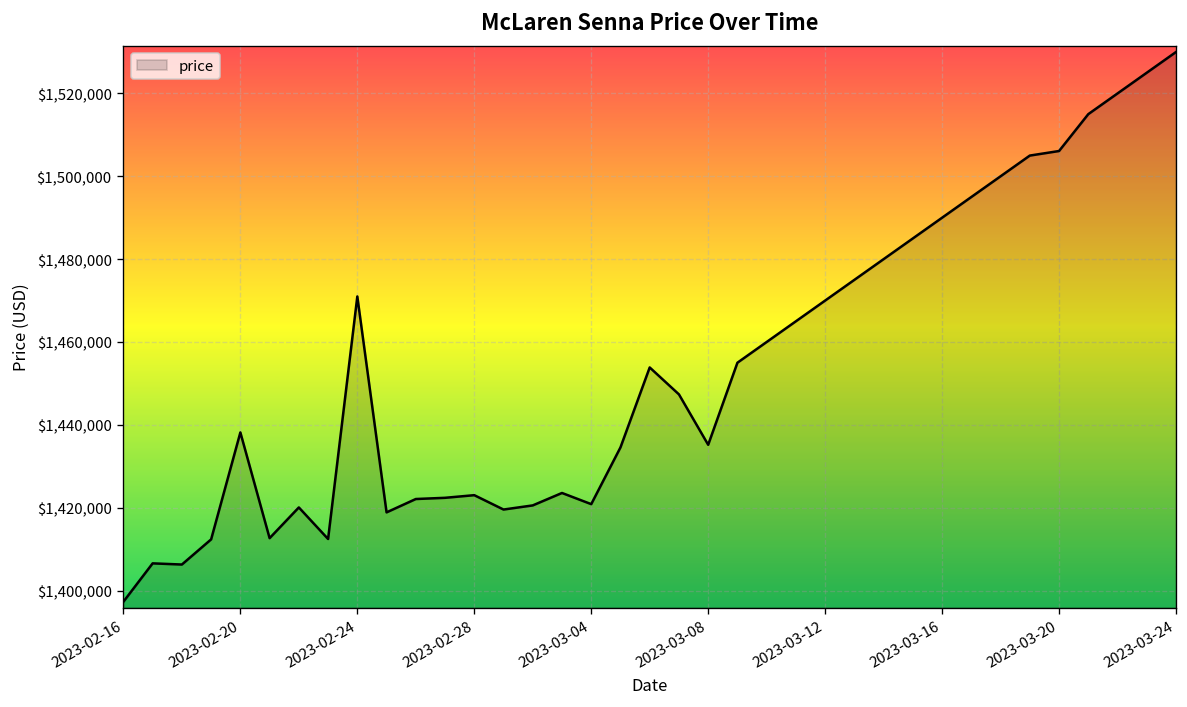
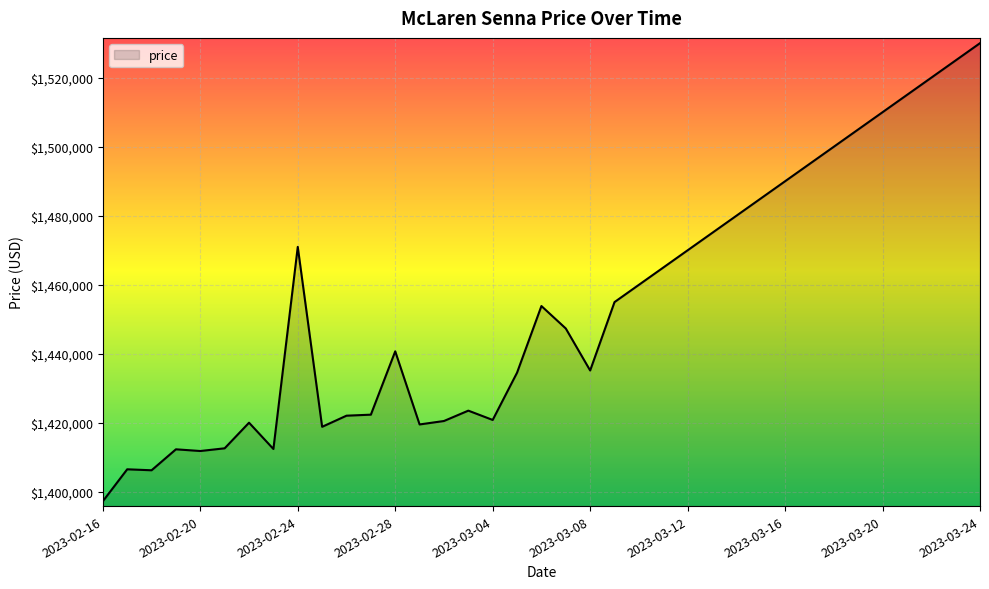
  {
    "2023-02-16": "$1,397,000",
-   "2023-02-20": "$1,438,000",
+   "2023-02-20": "$1,412,000",
    "2023-02-24": "$1,471,000",
-   "2023-02-28": "$1,423,000",
+   "2023-02-28": "$1,441,000",
    "2023-03-04": "$1,421,000",
    "2023-03-08": "$1,435,000",
    "2023-03-12": "$1,470,000",
    "2023-03-16": "$1,490,000",
-   "2023-03-20": "$1,506,000",
+   "2023-03-20": "$1,510,000",
    "2023-03-24": "$1,530,000"
  }
